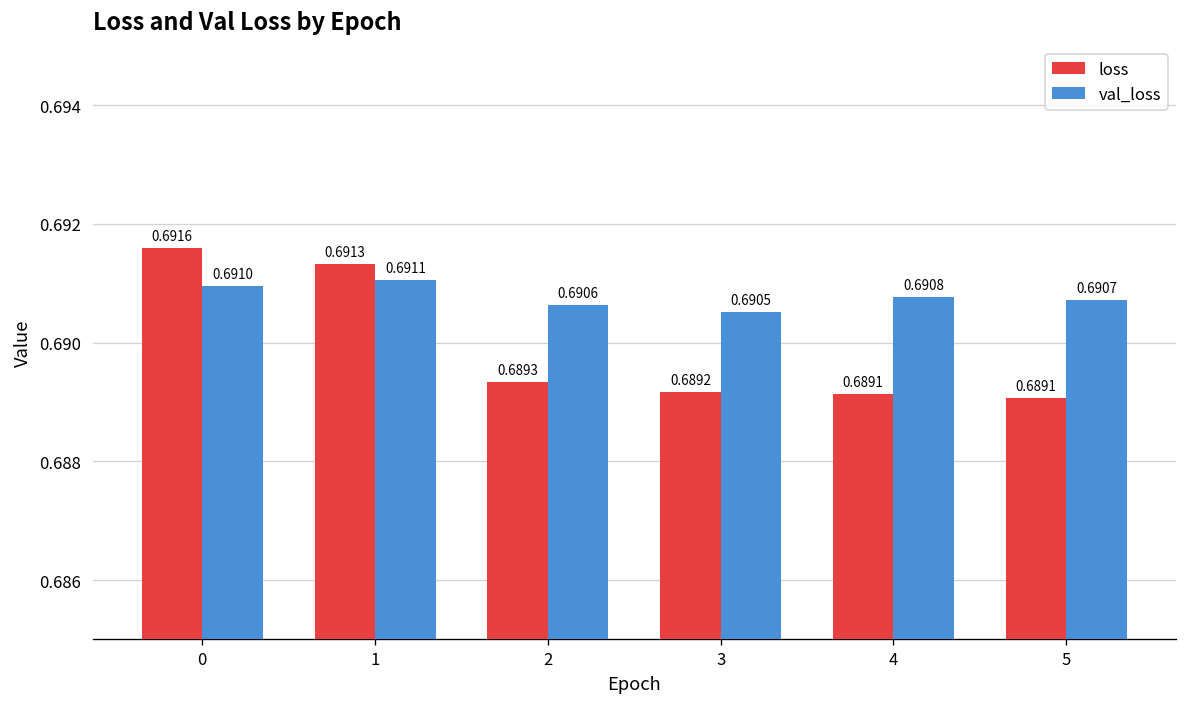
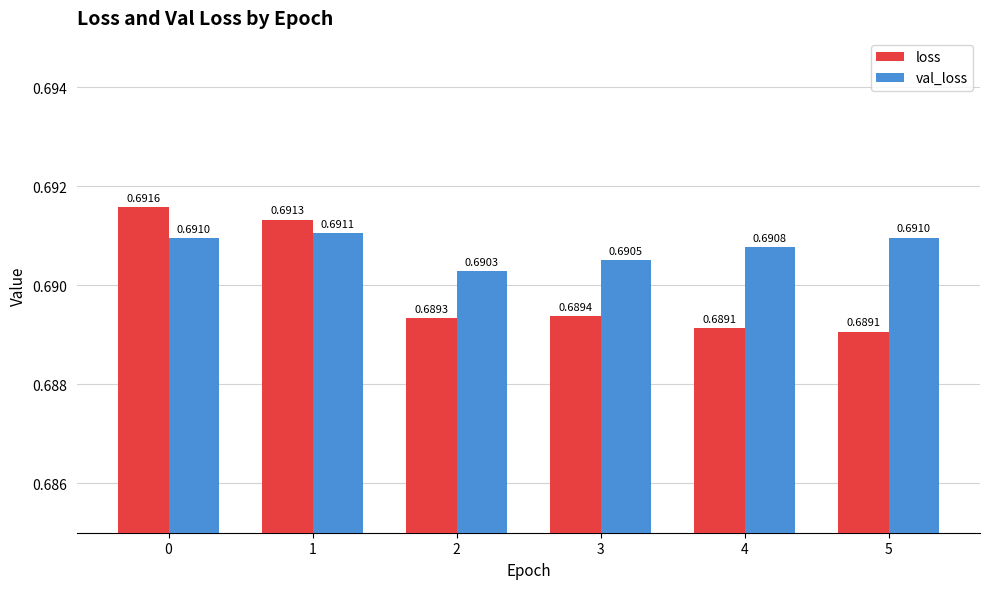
  {
    "loss": {
      "0": 0.6916,
      "1": 0.6913,
      "2": 0.6893,
-     "3": 0.6892,
+     "3": 0.6894,
      "4": 0.6891,
      "5": 0.6891
    },
    "val_loss": {
      "0": 0.6910,
      "1": 0.6911,
-     "2": 0.6906,
+     "2": 0.6903,
      "3": 0.6905,
      "4": 0.6908,
-     "5": 0.6907
+     "5": 0.6910
    }
  }
